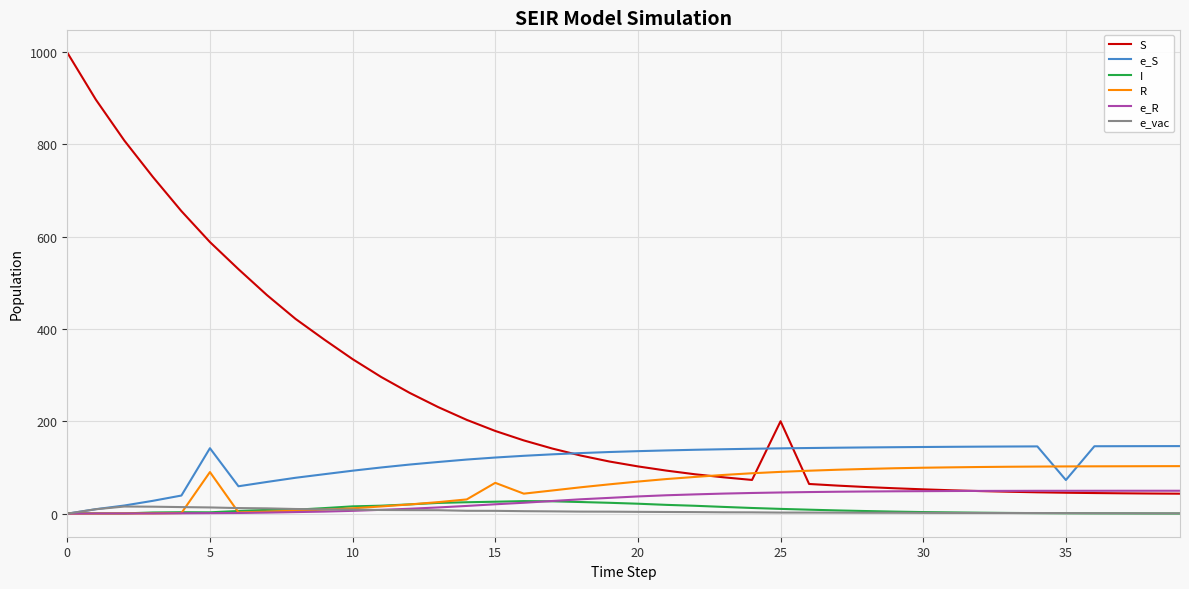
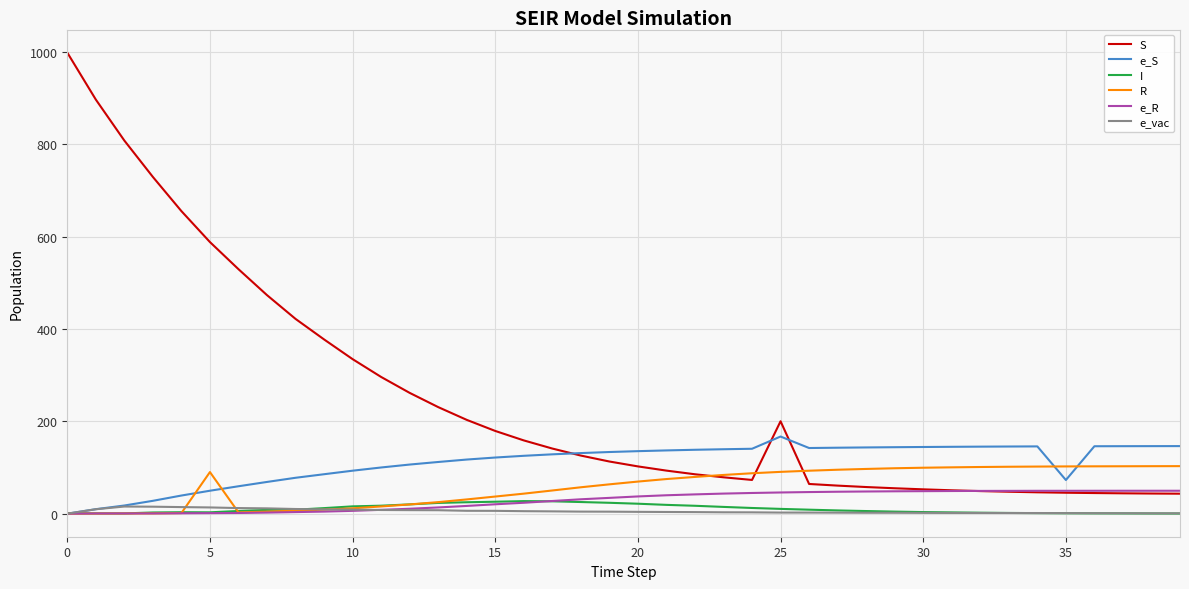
  {
    "S": {
      "0": 1000,
      "5": 590,
      "10": 330,
      "15": 180,
      "20": 100,
      "25": 200
    },
    "e_S": {
-     "5": 140,
+     "5": 50,
      "10": 90,
      "15": 120,
      "20": 140,
-     "25": 140,
+     "25": 170,
      "30": 140,
      "35": 70
    },
    "I": {
      "15": 30,
      "20": 20,
      "25": 10
    },
    "R": {
      "5": 90,
-     "15": 70,
+     "15": 40,
      "20": 70,
      "25": 90,
      "30": 100,
      "35": 100
    },
    "e_R": {
      "15": 20,
      "20": 40,
      "25": 50
    },
    "e_vac": {
      "5": 10,
      "15": 10,
      "20": 0,
      "25": 0
    }
  }
